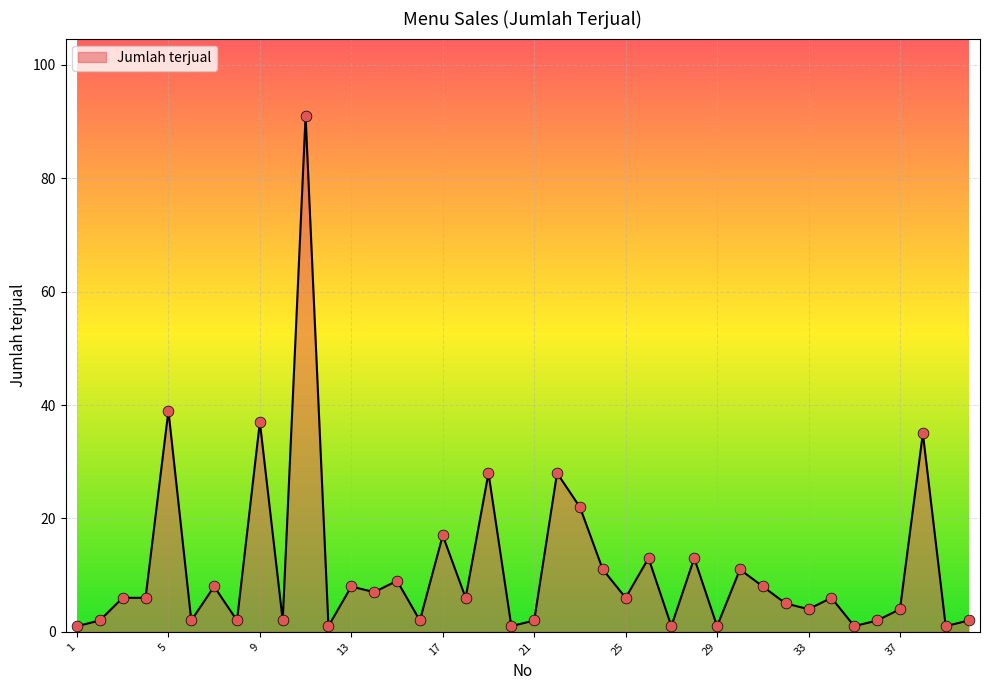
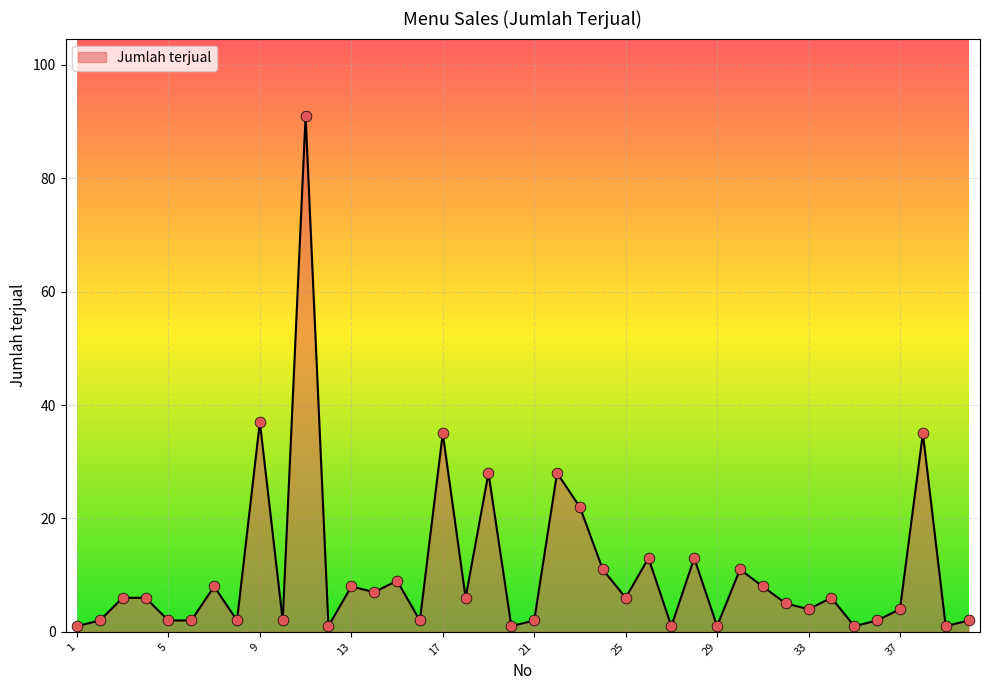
  {
    "1": 1,
-   "5": 39,
+   "5": 2,
    "9": 37,
    "13": 8,
-   "17": 17,
+   "17": 35,
    "21": 2,
    "25": 6,
    "29": 1,
    "33": 4,
    "37": 4
  }
